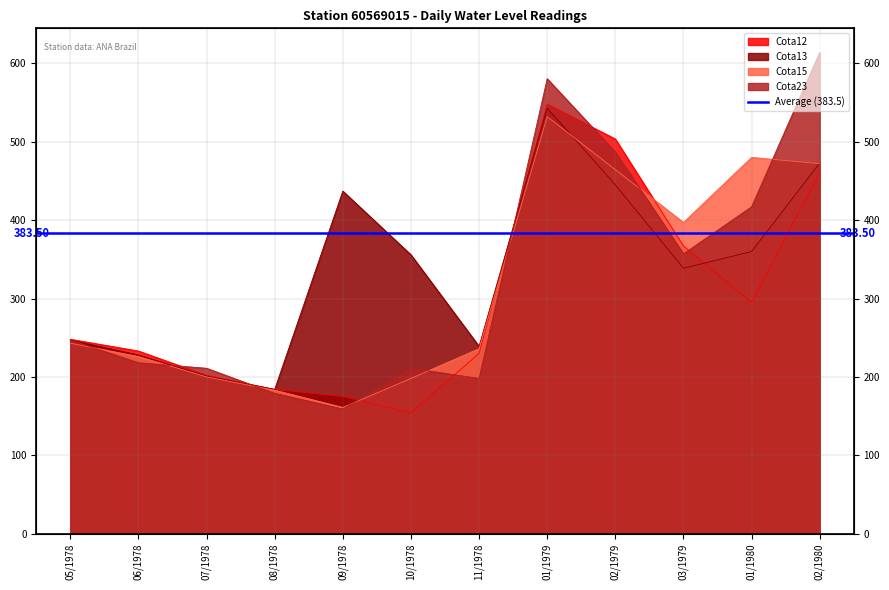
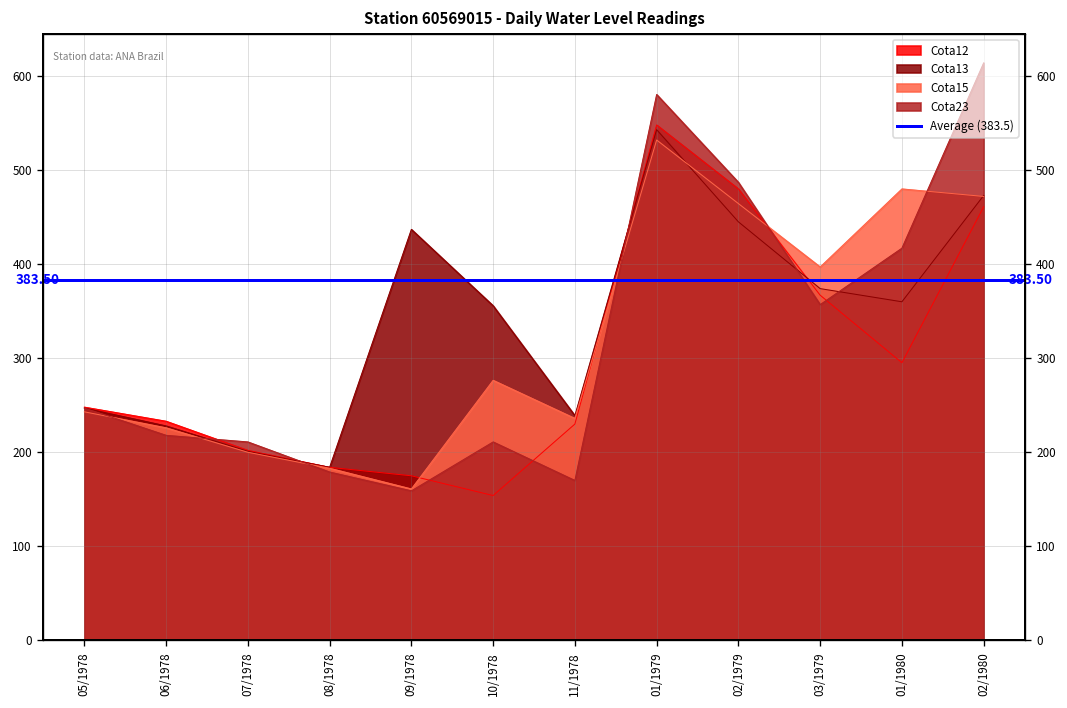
  {
    "Cota12": {
      "06/1978": 230,
      "09/1978": 180,
      "10/1978": 150,
      "11/1978": 230,
      "01/1979": 550,
-     "02/1979": 500,
+     "02/1979": 480,
      "03/1979": 370,
      "01/1980": 300,
      "02/1980": 460
    },
    "Cota13": {
      "09/1978": 440,
      "10/1978": 360,
      "01/1979": 540,
      "02/1979": 450,
-     "03/1979": 340,
+     "03/1979": 370,
      "01/1980": 360
    },
    "Cota15": {
      "05/1978": 240,
-     "10/1978": 200,
+     "10/1978": 280,
      "01/1979": 530,
      "02/1979": 460,
      "03/1979": 400,
      "01/1980": 480
    },
    "Cota23": {
      "06/1978": 220,
      "07/1978": 210,
      "08/1978": 180,
      "10/1978": 210,
-     "11/1978": 200,
+     "11/1978": 170,
      "01/1979": 580,
      "02/1979": 490,
      "03/1979": 360,
      "01/1980": 420
    }
  }
